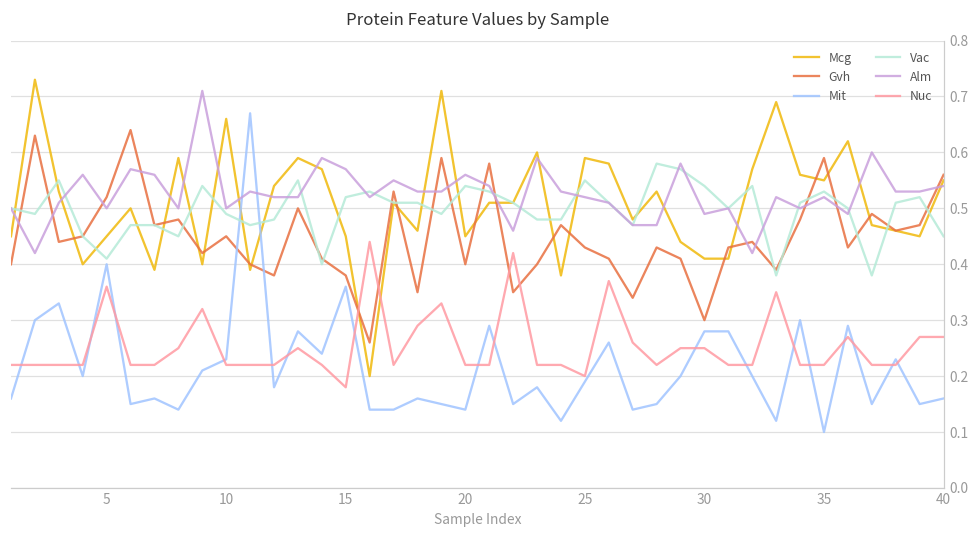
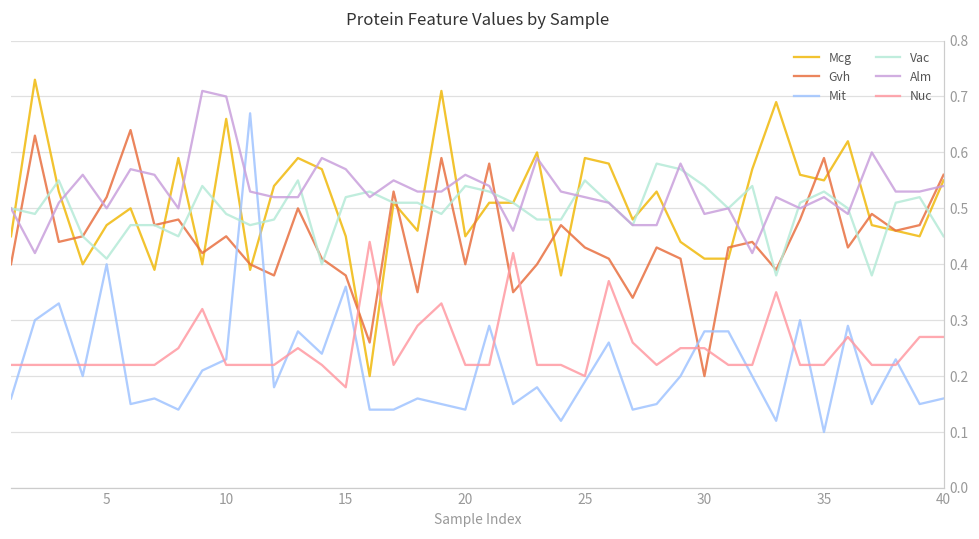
  {
    "Mcg": {
-     "5": 0.45,
+     "5": 0.47,
      "10": 0.66,
      "15": 0.45,
      "20": 0.45,
      "25": 0.59,
      "30": 0.41,
      "35": 0.55,
      "40": 0.55
    },
    "Gvh": {
      "5": 0.52,
      "10": 0.45,
      "15": 0.38,
      "20": 0.4,
      "25": 0.43,
-     "30": 0.3,
+     "30": 0.2,
      "35": 0.59,
      "40": 0.56
    },
    "Alm": {
      "5": 0.5,
-     "10": 0.5,
+     "10": 0.7,
      "15": 0.57,
      "20": 0.56,
      "25": 0.52,
      "30": 0.49,
      "35": 0.52,
      "40": 0.54
    },
    "Nuc": {
-     "5": 0.36,
+     "5": 0.22,
      "10": 0.22,
      "15": 0.18,
      "20": 0.22,
      "25": 0.20,
      "30": 0.25,
      "35": 0.22,
      "40": 0.27
    }
  }
